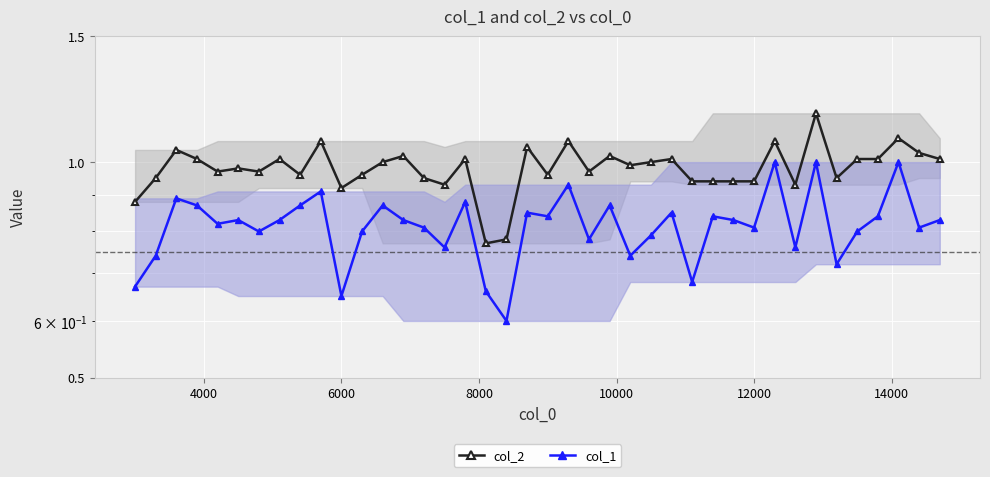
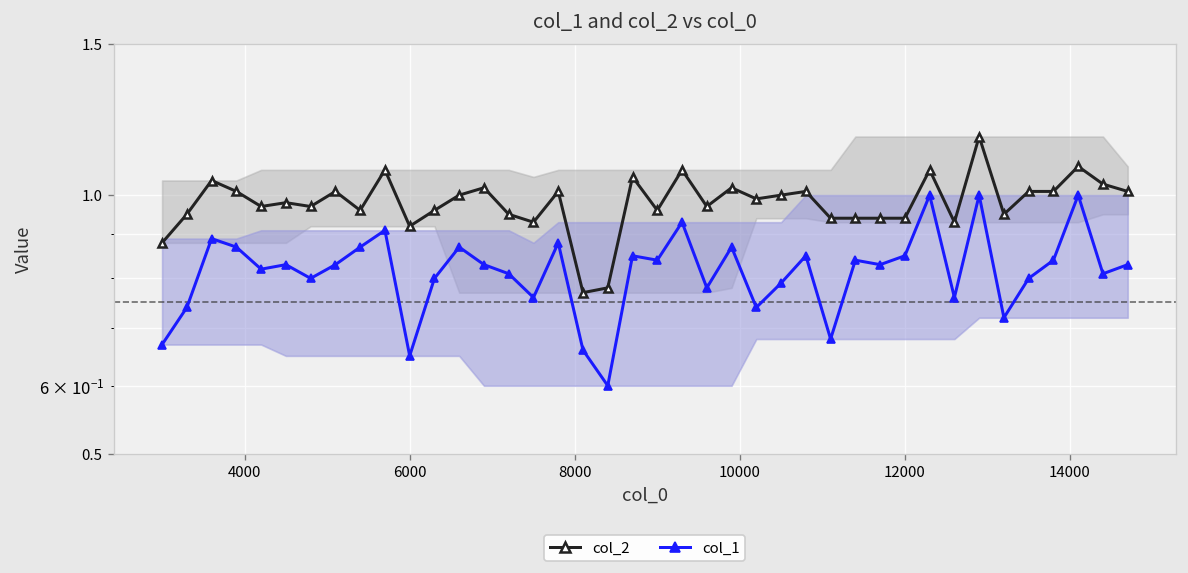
  {
    "col_2": {
      "6000": 0.92,
      "12000": 0.94
    },
    "col_1": {
      "6000": 0.65,
-     "12000": 0.81
+     "12000": 0.85
    }
  }
